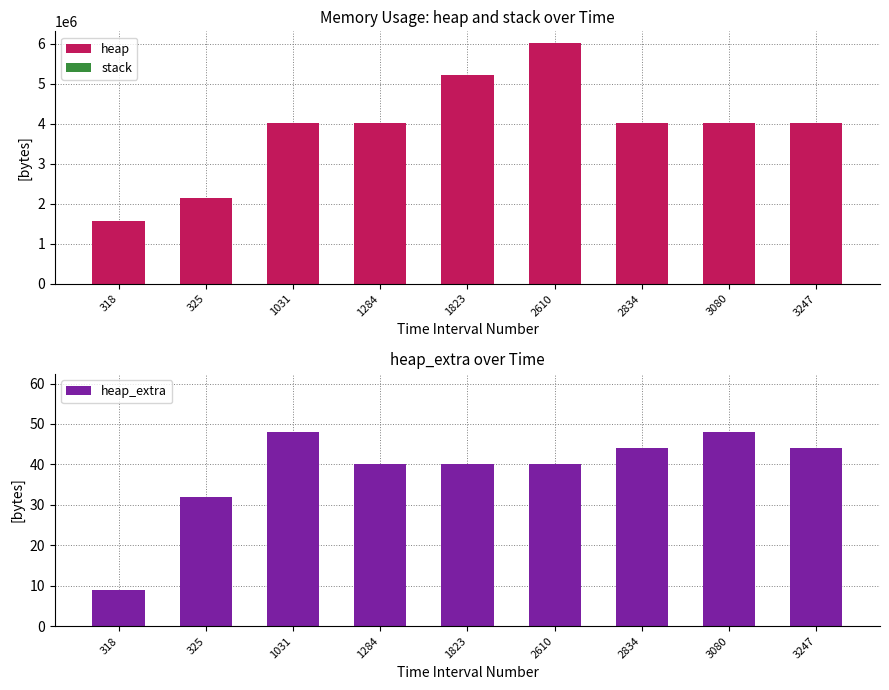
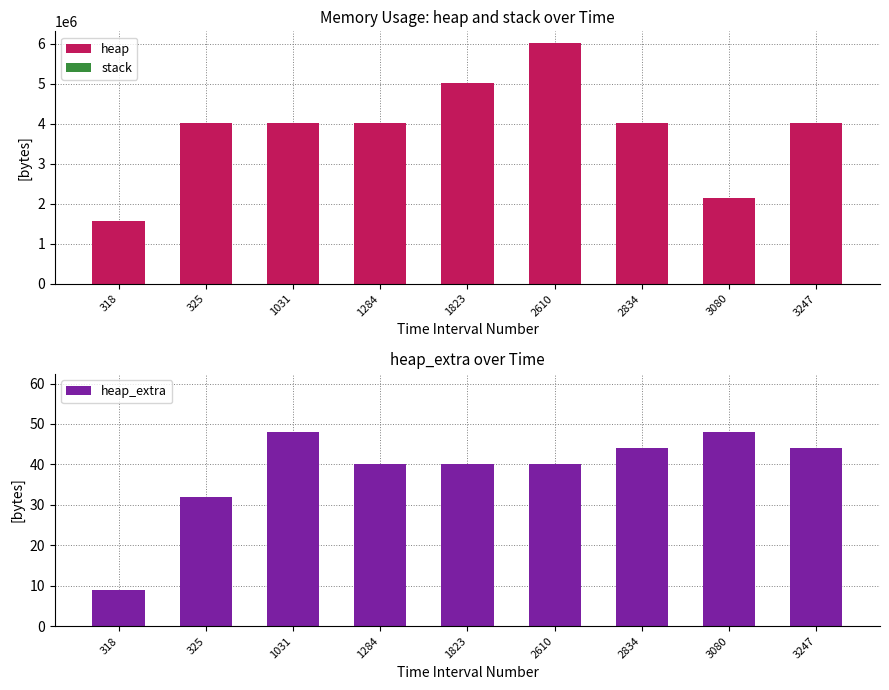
  {
    "Memory Usage: heap and stack over Time": {
      "heap": {
        "318": 1600000,
-       "325": 2100000,
+       "325": 4000000,
        "1031": 4000000,
        "1284": 4000000,
-       "1823": 5200000,
+       "1823": 5000000,
        "2610": 6000000,
        "2834": 4000000,
-       "3080": 4000000,
+       "3080": 2100000,
        "3247": 4000000
      },
      "stack": {
        "318": 0,
        "325": 0,
        "1031": 0,
        "1284": 0,
        "1823": 0,
        "2610": 0,
        "2834": 0,
        "3080": 0,
        "3247": 0
      }
    },
    "heap_extra over Time": {
      "318": 9,
      "325": 32,
      "1031": 48,
      "1284": 40,
      "1823": 40,
      "2610": 40,
      "2834": 44,
      "3080": 48,
      "3247": 44
    }
  }
